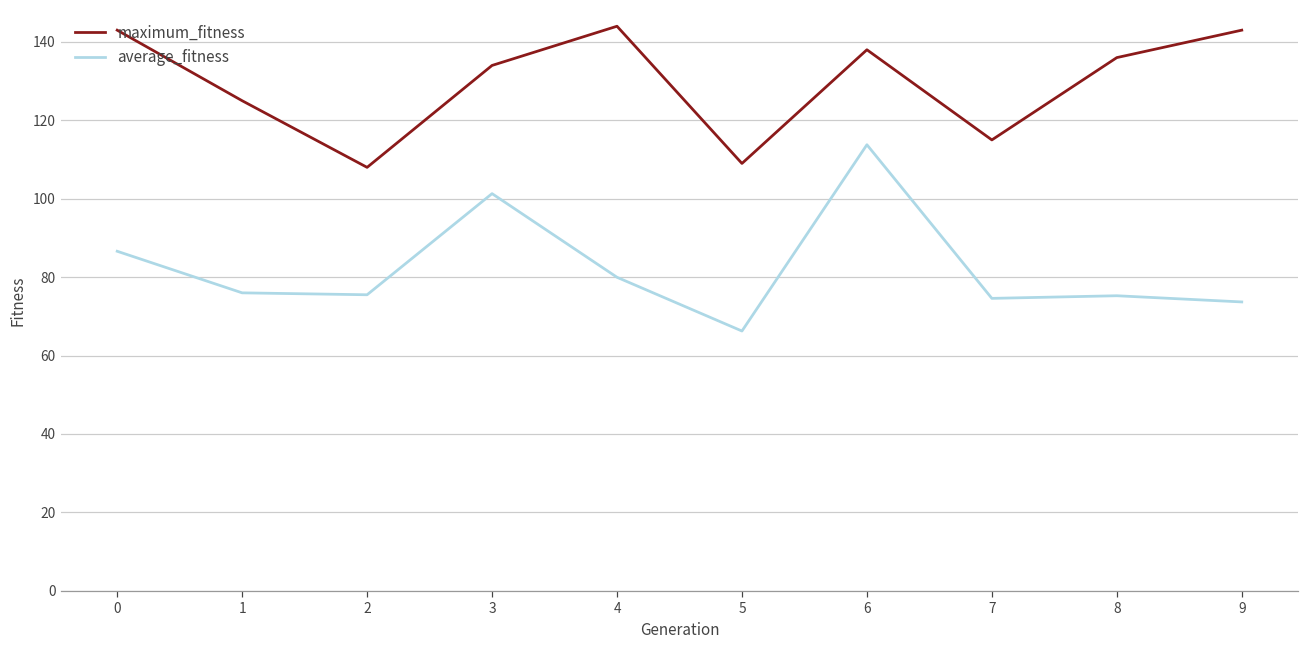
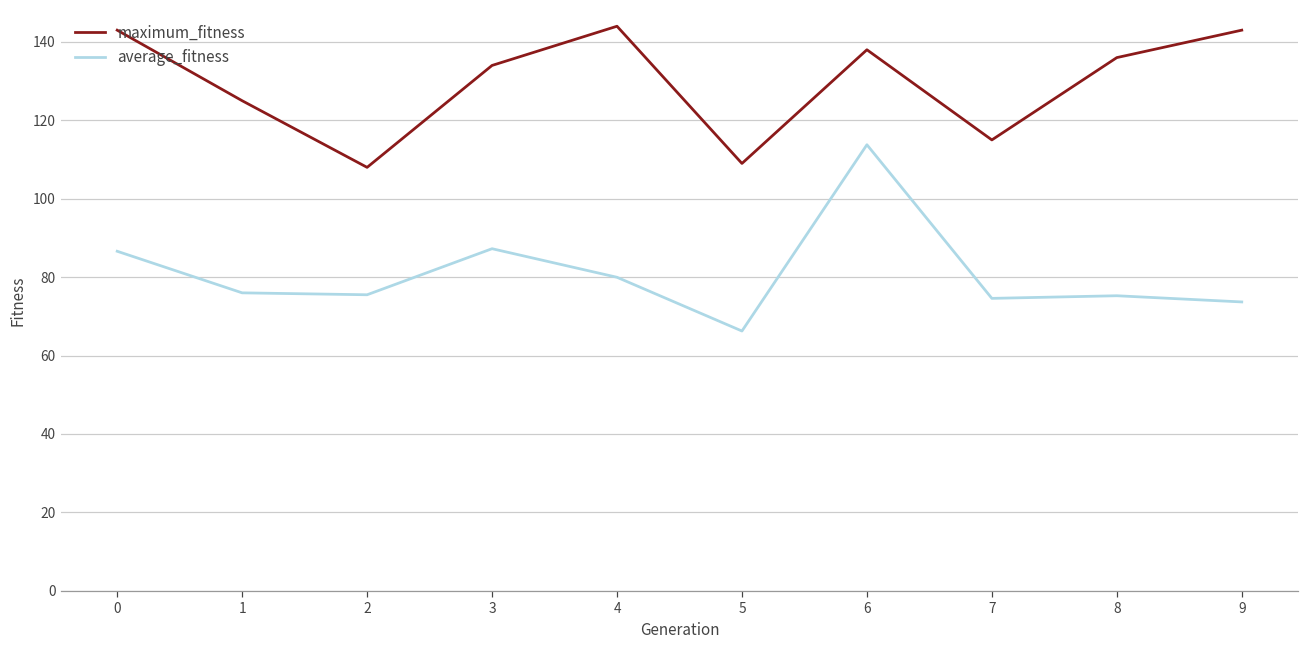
  {
    "maximum_fitness": {
      "0": 143,
      "1": 125,
      "2": 108,
      "3": 134,
      "4": 144,
      "5": 109,
      "6": 138,
      "7": 115,
      "8": 136,
      "9": 143
    },
    "average_fitness": {
      "0": 87,
      "1": 76,
      "2": 76,
-     "3": 101,
+     "3": 87,
      "4": 80,
      "5": 66,
      "6": 114,
      "7": 75,
      "8": 75,
      "9": 74
    }
  }
